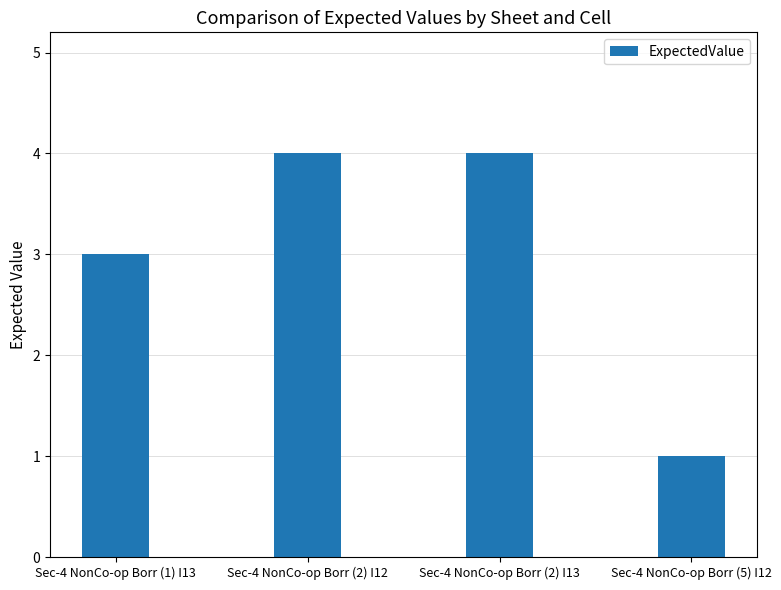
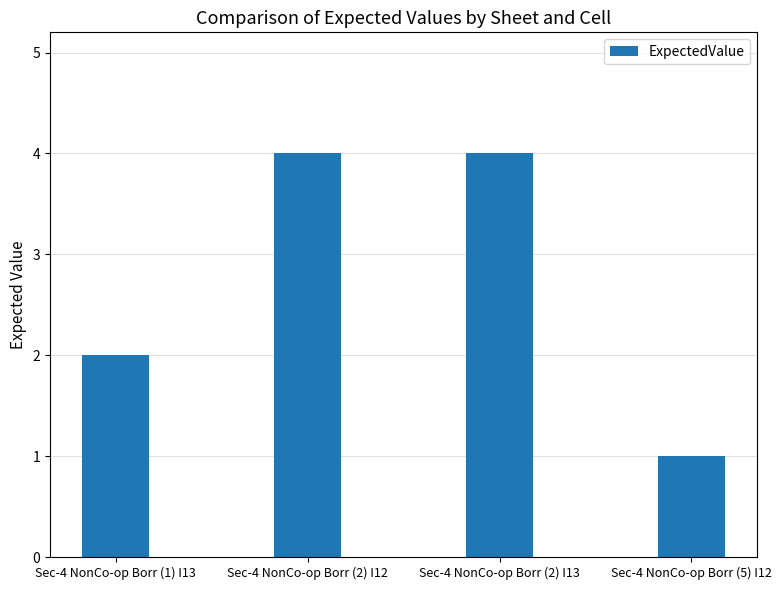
  {
-   "Sec-4 NonCo-op Borr (1) I13": 3,
+   "Sec-4 NonCo-op Borr (1) I13": 2,
    "Sec-4 NonCo-op Borr (2) I12": 4,
    "Sec-4 NonCo-op Borr (2) I13": 4,
    "Sec-4 NonCo-op Borr (5) I12": 1
  }
